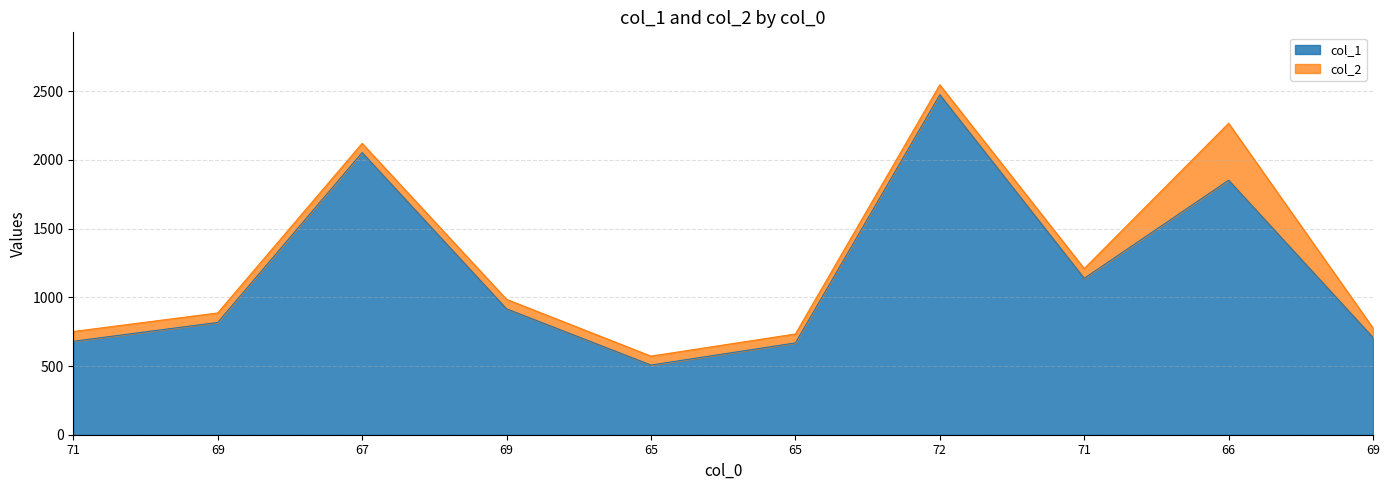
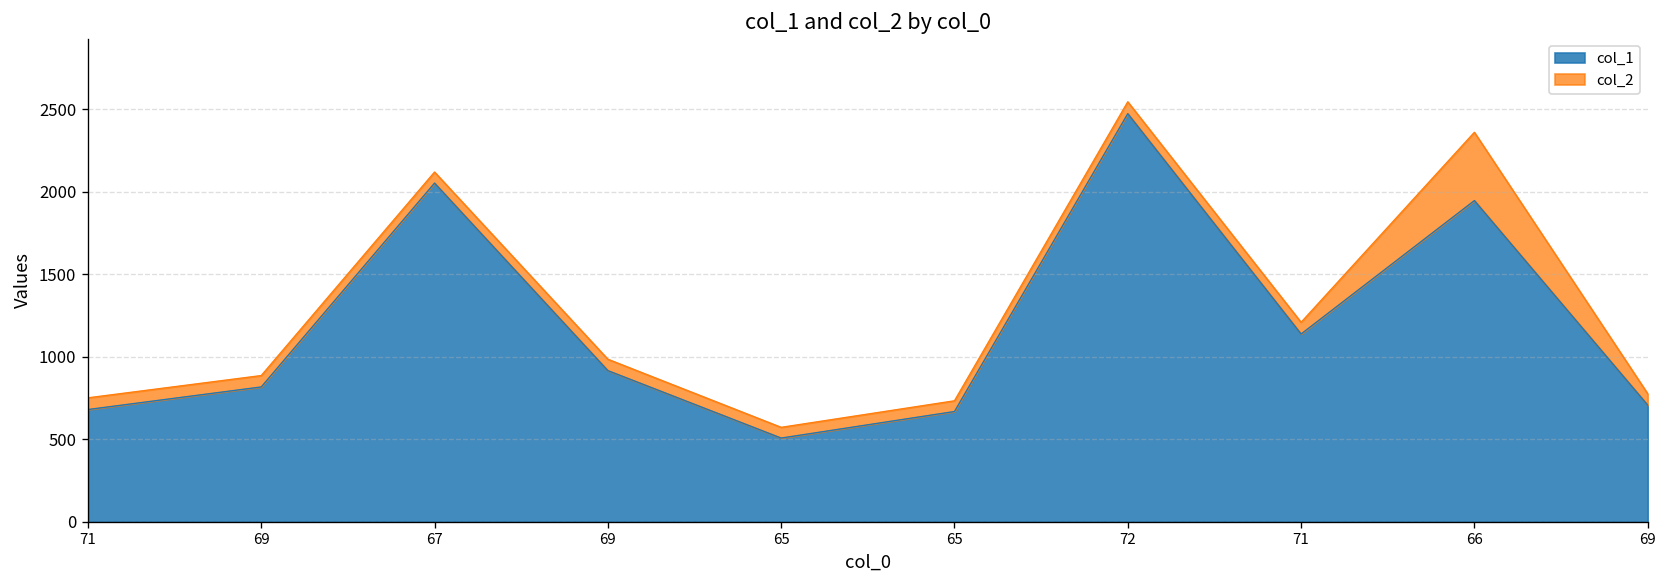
  {
    "col_1": {
      "67": 2050,
      "72": 2470,
-     "66": 1850
+     "66": 1950
    },
    "col_2": {
      "67": 70,
      "72": 70,
      "66": 410
    }
  }
